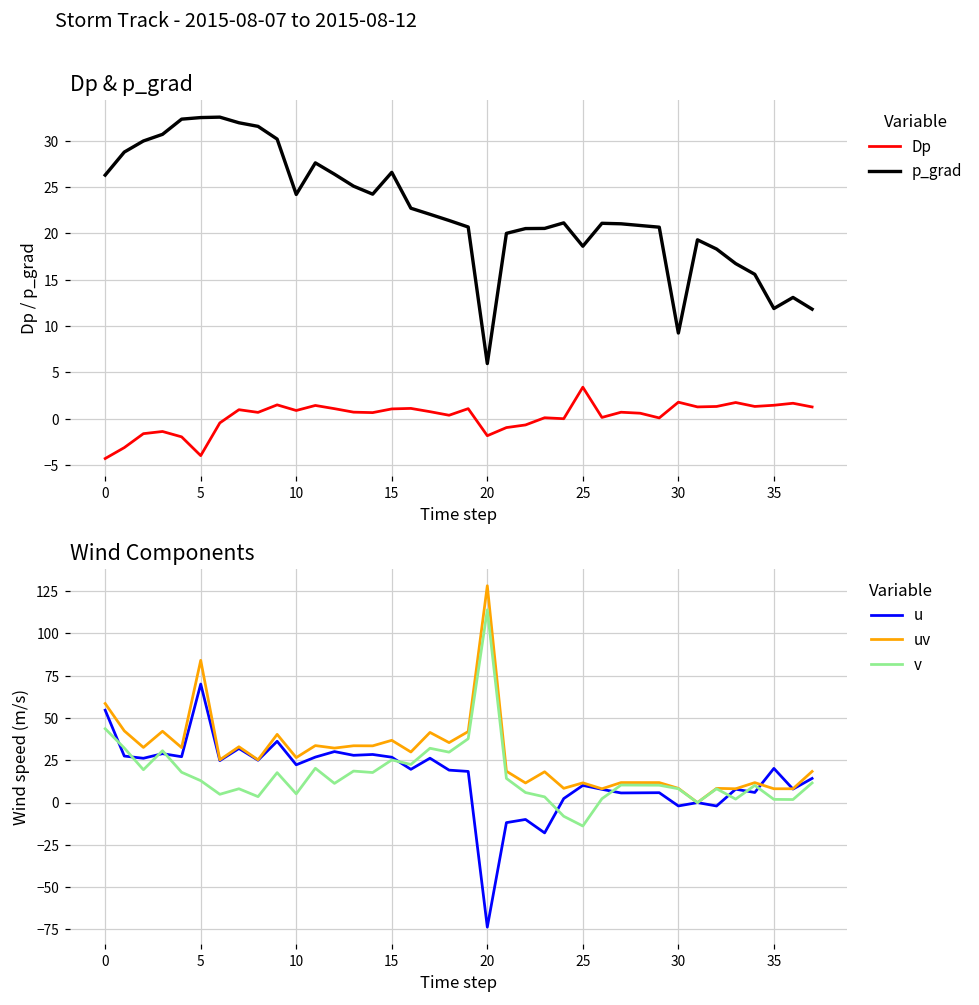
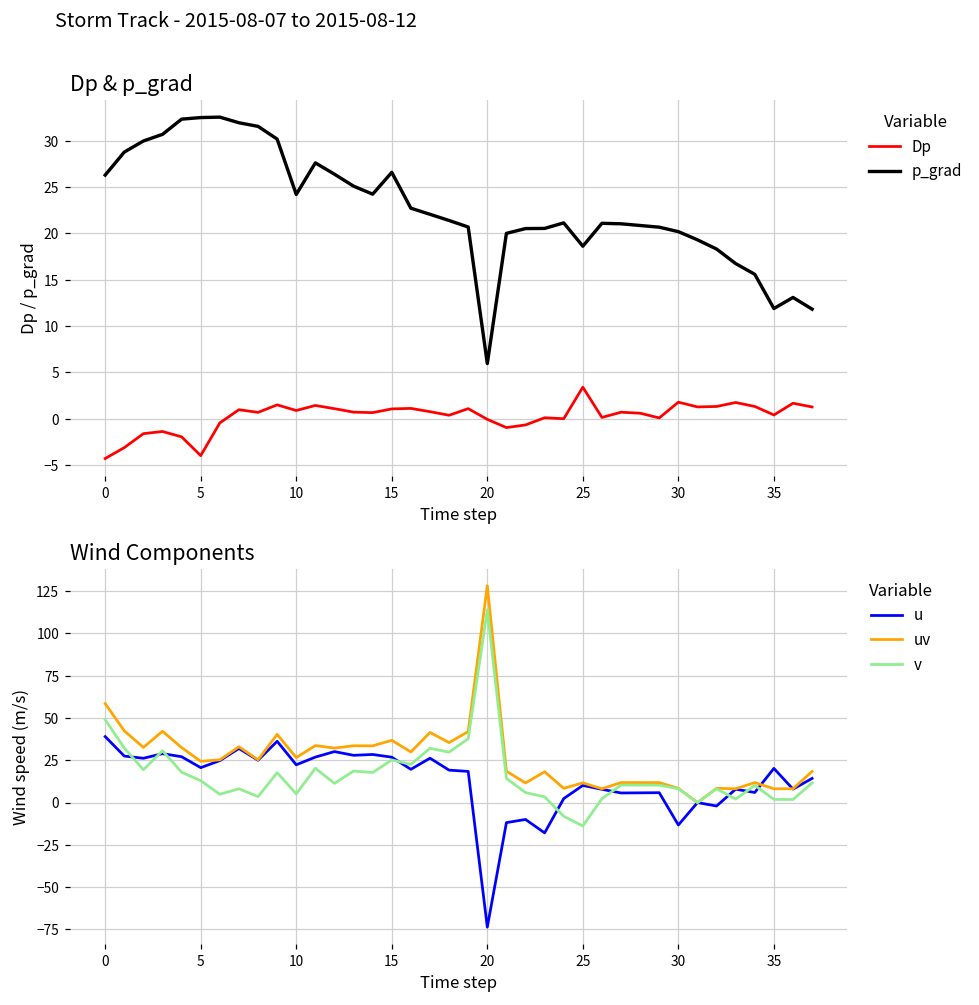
  {
    "Dp & p_grad": {
      "Dp": {
        "0": -4,
        "5": -4,
        "10": 1,
        "15": 1,
-       "20": -2,
+       "20": 0,
        "25": 3,
        "30": 2,
-       "35": 1
+       "35": 0
      },
      "p_grad": {
        "0": 26,
        "5": 32,
        "10": 24,
        "15": 27,
        "20": 6,
        "25": 19,
-       "30": 9,
+       "30": 20,
        "35": 12
      }
    },
    "Wind Components": {
      "u": {
-       "0": 55,
-       "5": 70,
+       "0": 39,
+       "5": 21,
        "10": 22,
        "20": -74,
-       "30": -2,
+       "30": -13,
        "35": 20
      },
      "uv": {
        "0": 59,
-       "5": 84,
+       "5": 24,
        "10": 27,
        "15": 37,
        "20": 128,
        "35": 8
      },
      "v": {
-       "0": 44,
+       "0": 49,
        "5": 13,
        "10": 5,
        "20": 114,
        "25": -14,
        "35": 2
      }
    }
  }
